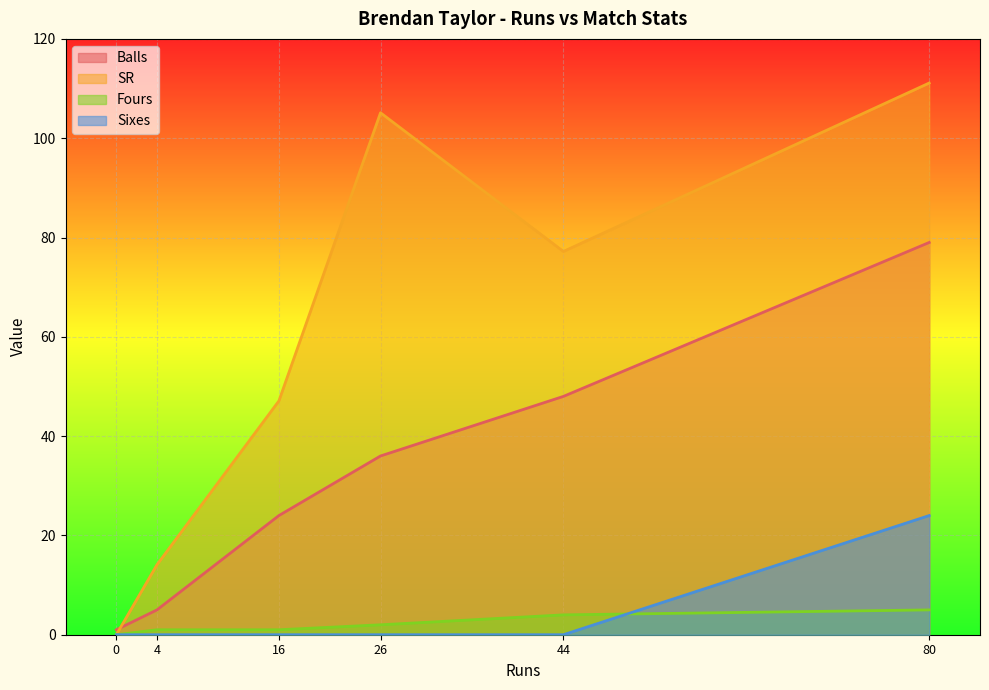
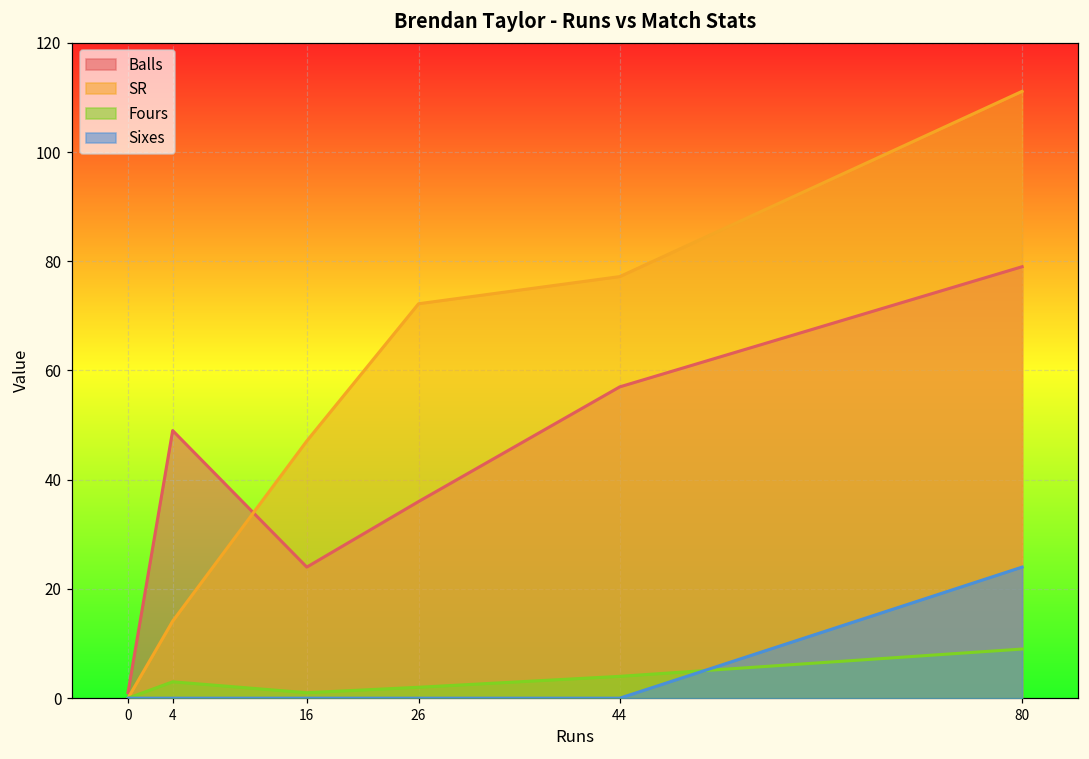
  {
    "Balls": {
      "0": 1,
-     "4": 5,
+     "4": 49,
      "16": 24,
      "26": 36,
-     "44": 48,
+     "44": 57,
      "80": 79
    },
    "SR": {
      "4": 14,
      "16": 47,
-     "26": 105,
+     "26": 72,
      "44": 77,
      "80": 111
    },
    "Fours": {
-     "4": 1,
+     "4": 3,
      "16": 1,
      "26": 2,
      "44": 4,
-     "80": 5
+     "80": 9
    },
    "Sixes": {
      "4": 0,
      "16": 0,
      "26": 0,
      "44": 0,
      "80": 24
    }
  }
